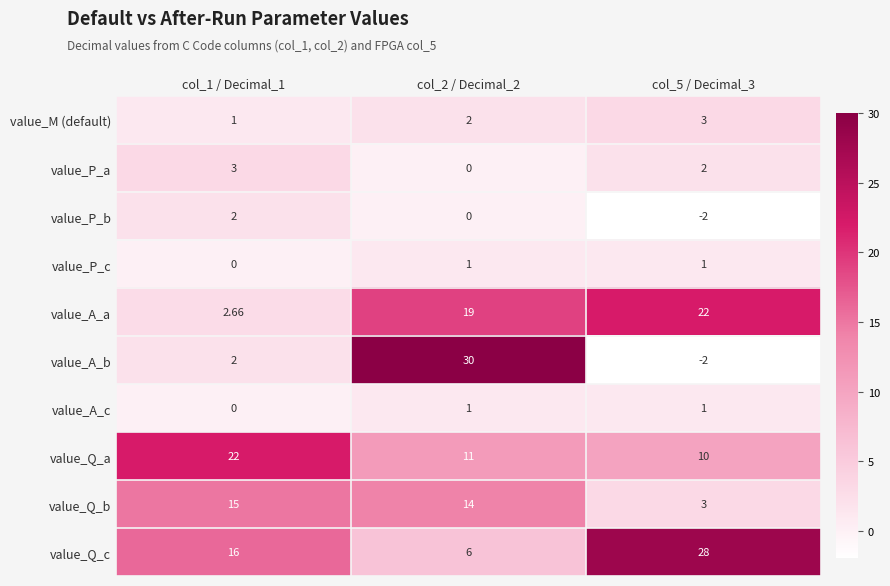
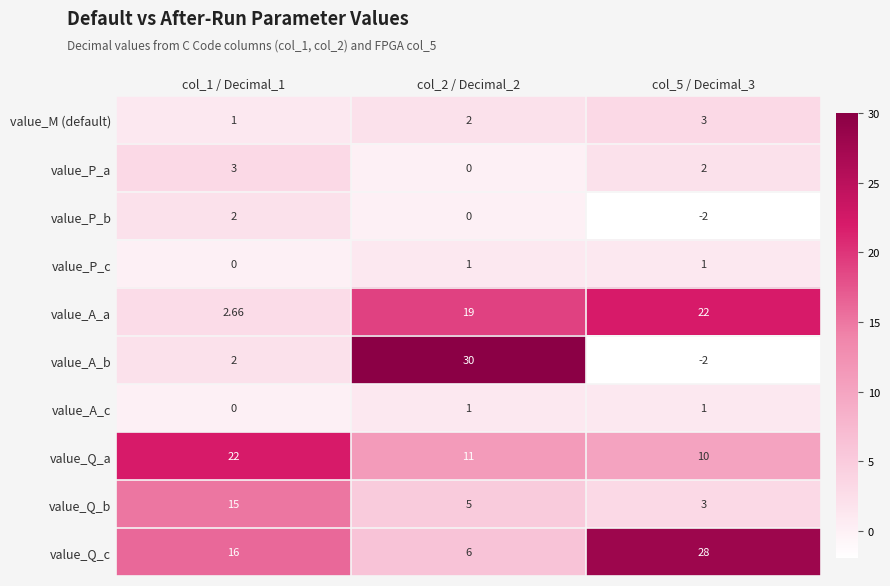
  {
    "value_M (default)": {
      "col_1 / Decimal_1": 1,
      "col_2 / Decimal_2": 2,
      "col_5 / Decimal_3": 3
    },
    "value_P_a": {
      "col_1 / Decimal_1": 3,
      "col_2 / Decimal_2": 0,
      "col_5 / Decimal_3": 2
    },
    "value_P_b": {
      "col_1 / Decimal_1": 2,
      "col_2 / Decimal_2": 0,
      "col_5 / Decimal_3": -2
    },
    "value_P_c": {
      "col_1 / Decimal_1": 0,
      "col_2 / Decimal_2": 1,
      "col_5 / Decimal_3": 1
    },
    "value_A_a": {
      "col_1 / Decimal_1": 2.66,
      "col_2 / Decimal_2": 19,
      "col_5 / Decimal_3": 22
    },
    "value_A_b": {
      "col_1 / Decimal_1": 2,
      "col_2 / Decimal_2": 30,
      "col_5 / Decimal_3": -2
    },
    "value_A_c": {
      "col_1 / Decimal_1": 0,
      "col_2 / Decimal_2": 1,
      "col_5 / Decimal_3": 1
    },
    "value_Q_a": {
      "col_1 / Decimal_1": 22,
      "col_2 / Decimal_2": 11,
      "col_5 / Decimal_3": 10
    },
    "value_Q_b": {
      "col_1 / Decimal_1": 15,
-     "col_2 / Decimal_2": 14,
+     "col_2 / Decimal_2": 5,
      "col_5 / Decimal_3": 3
    },
    "value_Q_c": {
      "col_1 / Decimal_1": 16,
      "col_2 / Decimal_2": 6,
      "col_5 / Decimal_3": 28
    }
  }
